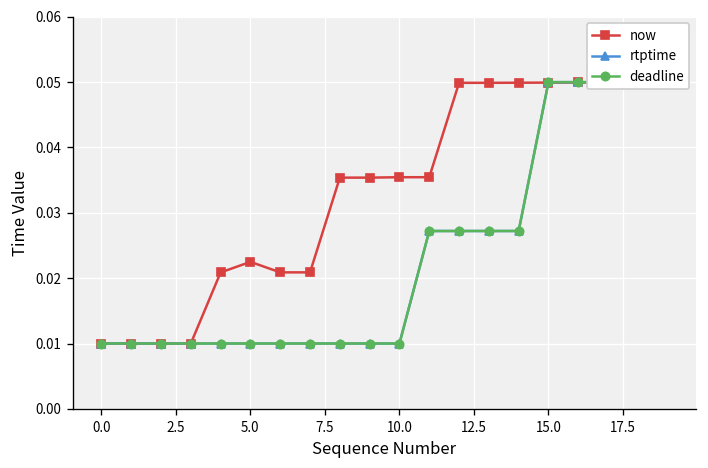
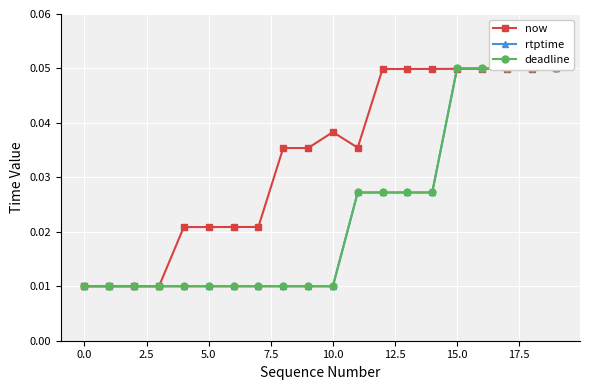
  {
    "now": {
-     "5.0": 0.022,
-     "10.0": 0.035
+     "5.0": 0.021,
+     "10.0": 0.038
    },
    "deadline": {
      "5.0": 0.010,
      "10.0": 0.010
    }
  }
